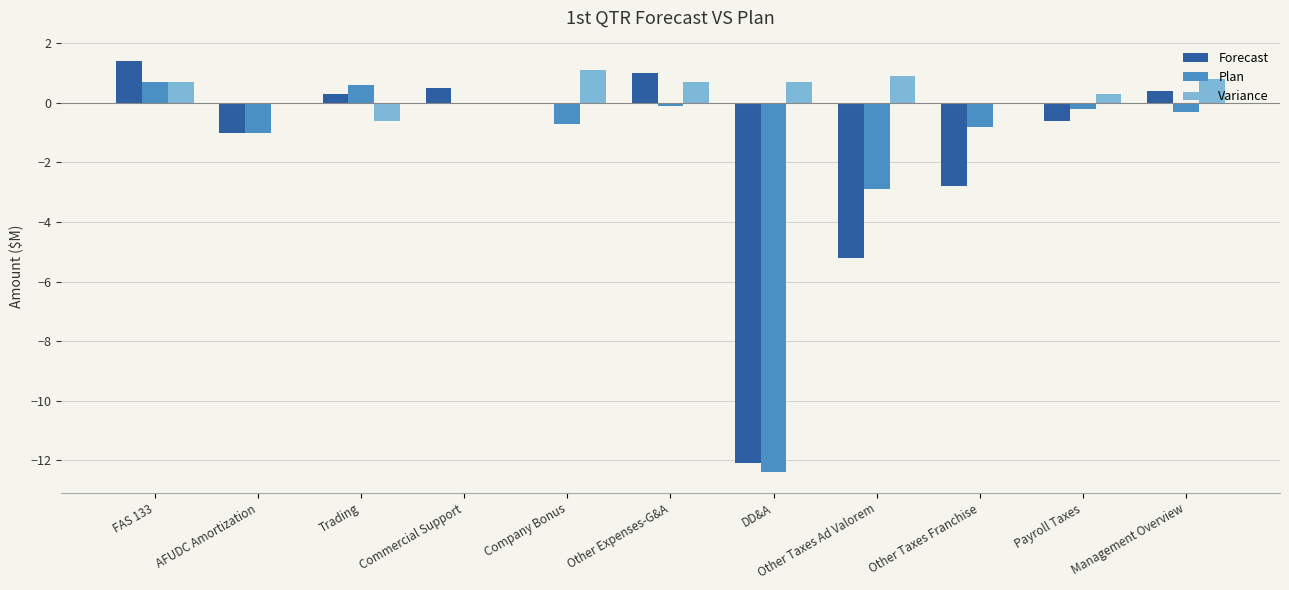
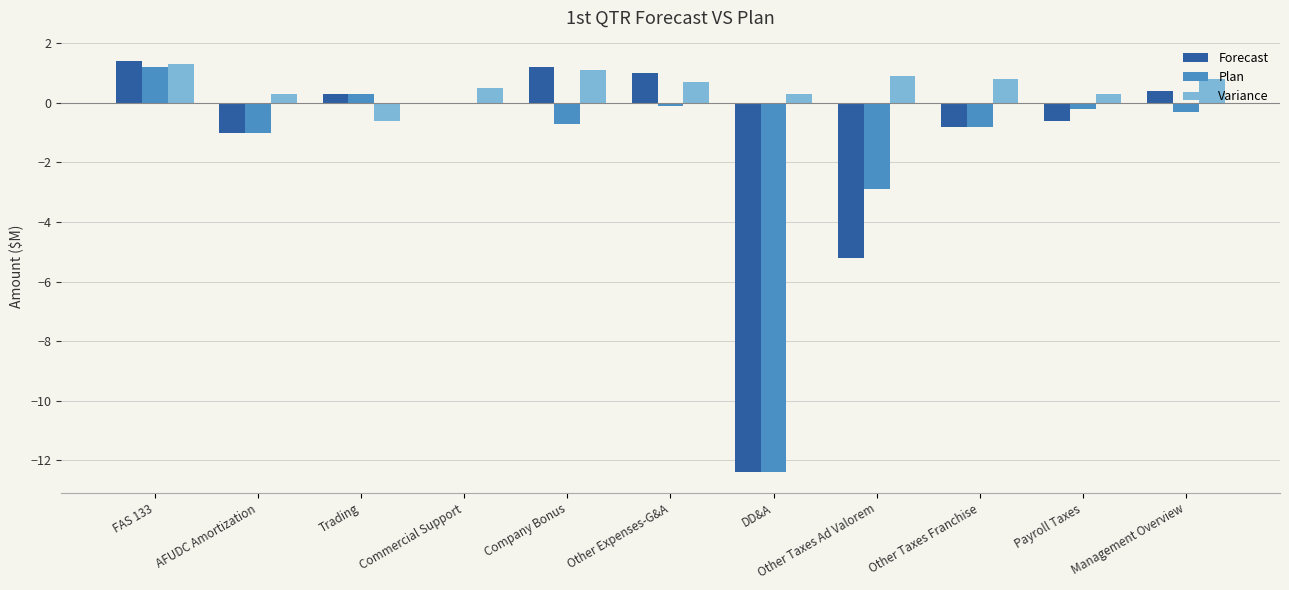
  {
    "Forecast": {
      "FAS 133": 1.4,
      "AFUDC Amortization": -1.0,
      "Trading": 0.3,
-     "Commercial Support": 0.5,
-     "Company Bonus": 0.0,
+     "Commercial Support": 0.0,
+     "Company Bonus": 1.2,
      "Other Expenses-G&A": 1.0,
-     "DD&A": -12.1,
+     "DD&A": -12.4,
      "Other Taxes Ad Valorem": -5.2,
-     "Other Taxes Franchise": -2.8,
+     "Other Taxes Franchise": -0.8,
      "Payroll Taxes": -0.6,
      "Management Overview": 0.4
    },
    "Plan": {
-     "FAS 133": 0.7,
+     "FAS 133": 1.2,
      "AFUDC Amortization": -1.0,
-     "Trading": 0.6,
+     "Trading": 0.3,
      "Commercial Support": 0.0,
      "Company Bonus": -0.7,
      "Other Expenses-G&A": -0.1,
      "DD&A": -12.4,
      "Other Taxes Ad Valorem": -2.9,
      "Other Taxes Franchise": -0.8,
      "Payroll Taxes": -0.2,
      "Management Overview": -0.3
    },
    "Variance": {
-     "FAS 133": 0.7,
-     "AFUDC Amortization": 0.0,
+     "FAS 133": 1.3,
+     "AFUDC Amortization": 0.3,
      "Trading": -0.6,
-     "Commercial Support": 0.0,
+     "Commercial Support": 0.5,
      "Company Bonus": 1.1,
      "Other Expenses-G&A": 0.7,
-     "DD&A": 0.7,
+     "DD&A": 0.3,
      "Other Taxes Ad Valorem": 0.9,
-     "Other Taxes Franchise": 0.0,
+     "Other Taxes Franchise": 0.8,
      "Payroll Taxes": 0.3,
      "Management Overview": 0.8
    }
  }
